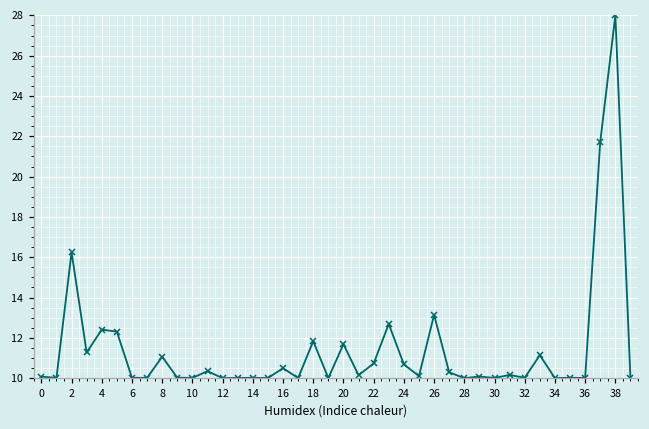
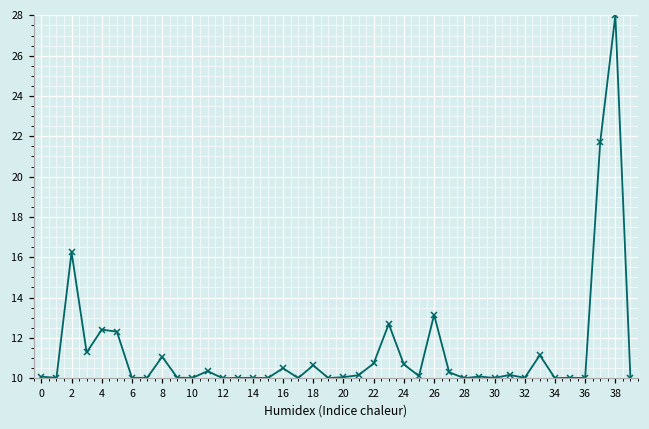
  {
    "0": 10.1,
    "2": 16.3,
    "4": 12.4,
    "6": 10.0,
    "8": 11.1,
    "10": 10.0,
    "12": 10.0,
    "14": 10.0,
    "16": 10.5,
-   "18": 11.8,
-   "20": 11.7,
+   "18": 10.6,
+   "20": 10.0,
    "22": 10.7,
    "24": 10.7,
    "26": 13.1,
    "28": 10.0,
    "30": 10.0,
    "32": 10.0,
    "34": 10.0,
    "36": 10.0,
    "38": 28.0
  }
